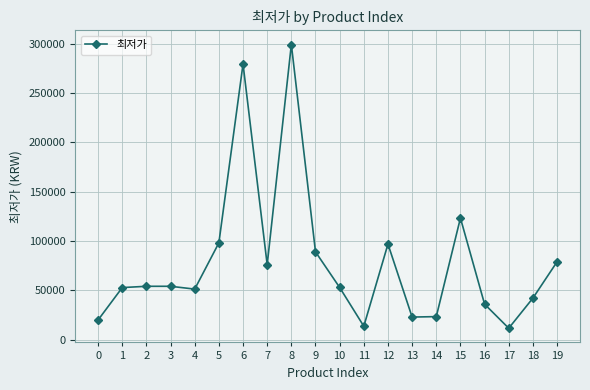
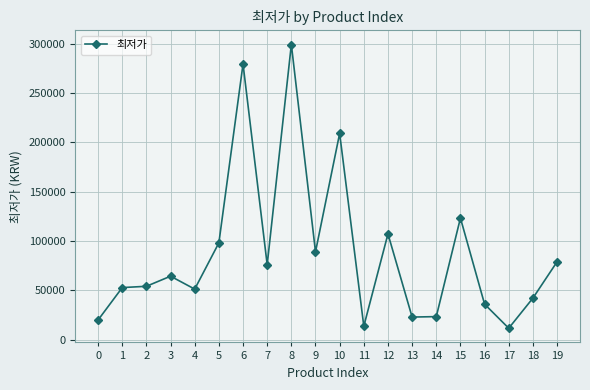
  {
    "0": 20000,
    "1": 50000,
    "2": 50000,
-   "3": 50000,
+   "3": 60000,
    "4": 50000,
    "5": 100000,
    "6": 280000,
    "7": 80000,
    "8": 300000,
    "9": 90000,
-   "10": 50000,
+   "10": 210000,
    "11": 10000,
-   "12": 100000,
+   "12": 110000,
    "13": 20000,
    "14": 20000,
    "15": 120000,
    "16": 40000,
    "17": 10000,
    "18": 40000,
    "19": 80000
  }
